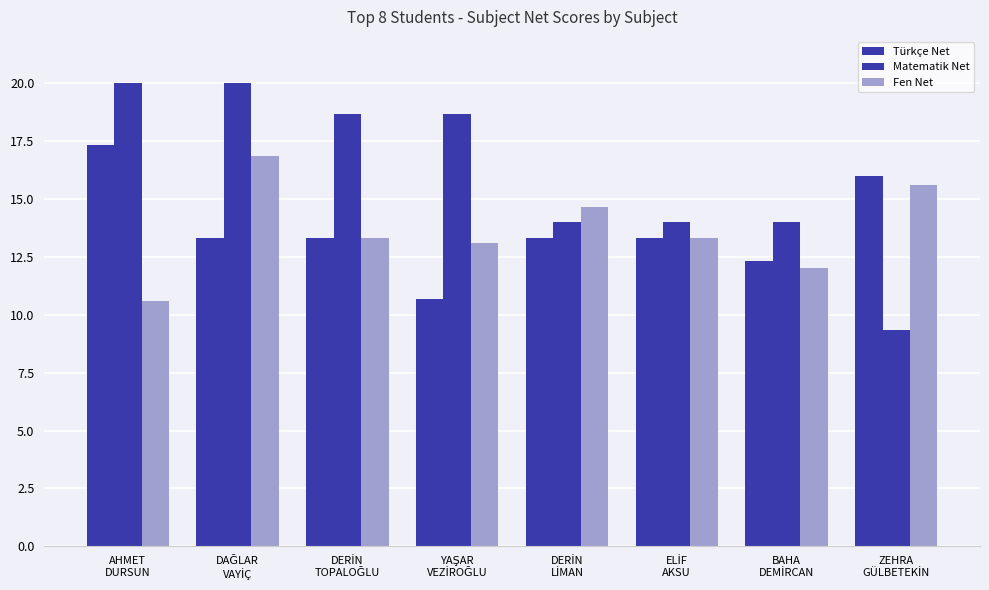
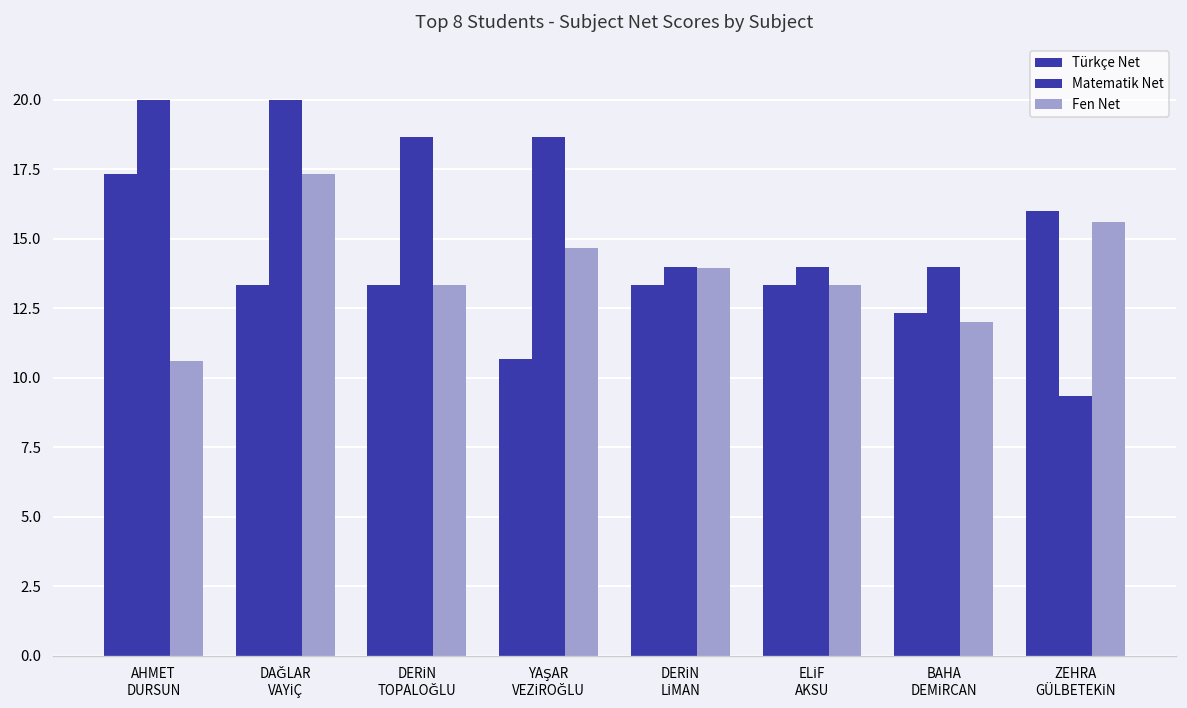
  {
    "Fen Net": {
      "AHMET DURSUN": 10.6,
-     "DAĞLAR VAYİÇ": 16.9,
+     "DAĞLAR VAYİÇ": 17.3,
      "DERİN TOPALOĞLU": 13.3,
-     "YAŞAR VEZİROĞLU": 13.1,
-     "DERİN LİMAN": 14.7,
+     "YAŞAR VEZİROĞLU": 14.7,
+     "DERİN LİMAN": 13.9,
      "ELİF AKSU": 13.3,
      "BAHA DEMİRCAN": 12.0,
      "ZEHRA GÜLBETEKİN": 15.6
    }
  }
